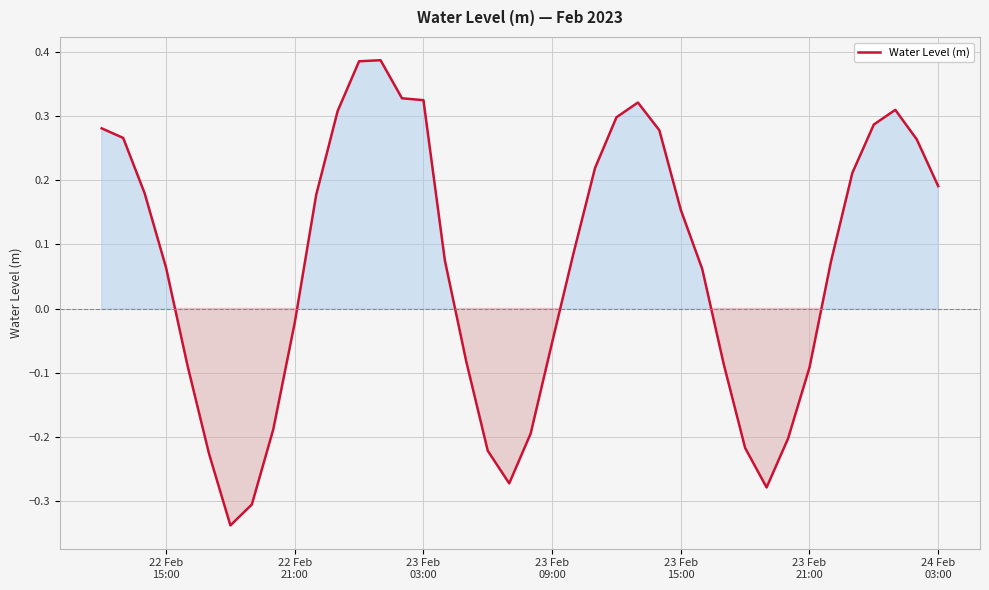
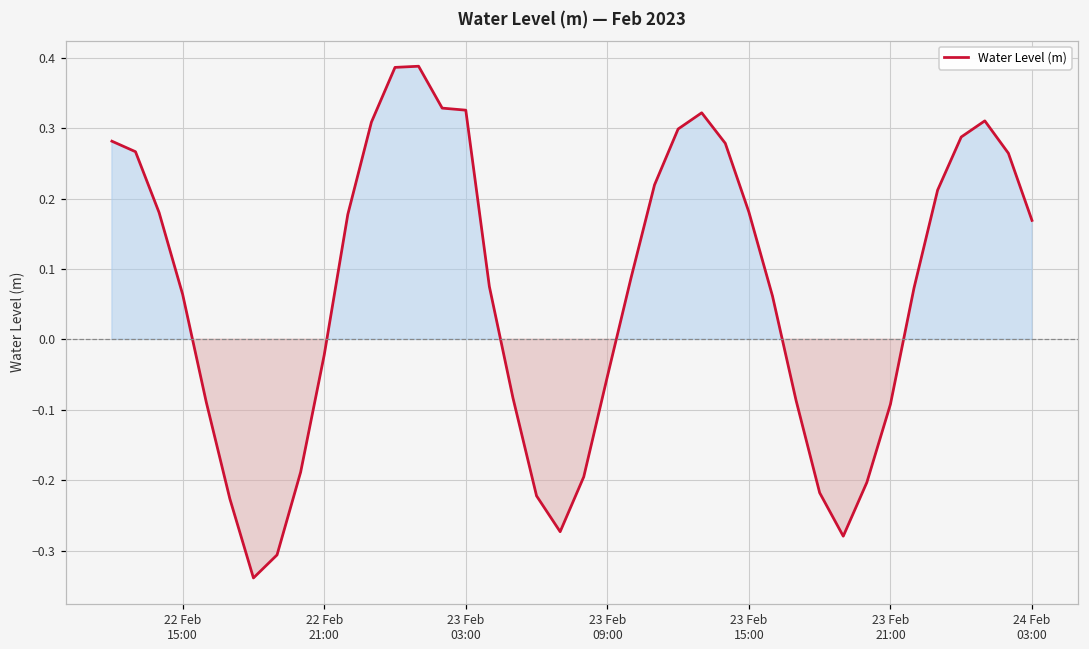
  {
    "22 Feb 15:00": 0.06,
    "22 Feb 21:00": -0.02,
    "23 Feb 03:00": 0.33,
    "23 Feb 09:00": -0.05,
-   "23 Feb 15:00": 0.15,
+   "23 Feb 15:00": 0.18,
    "23 Feb 21:00": -0.09,
-   "24 Feb 03:00": 0.19
+   "24 Feb 03:00": 0.17
  }
